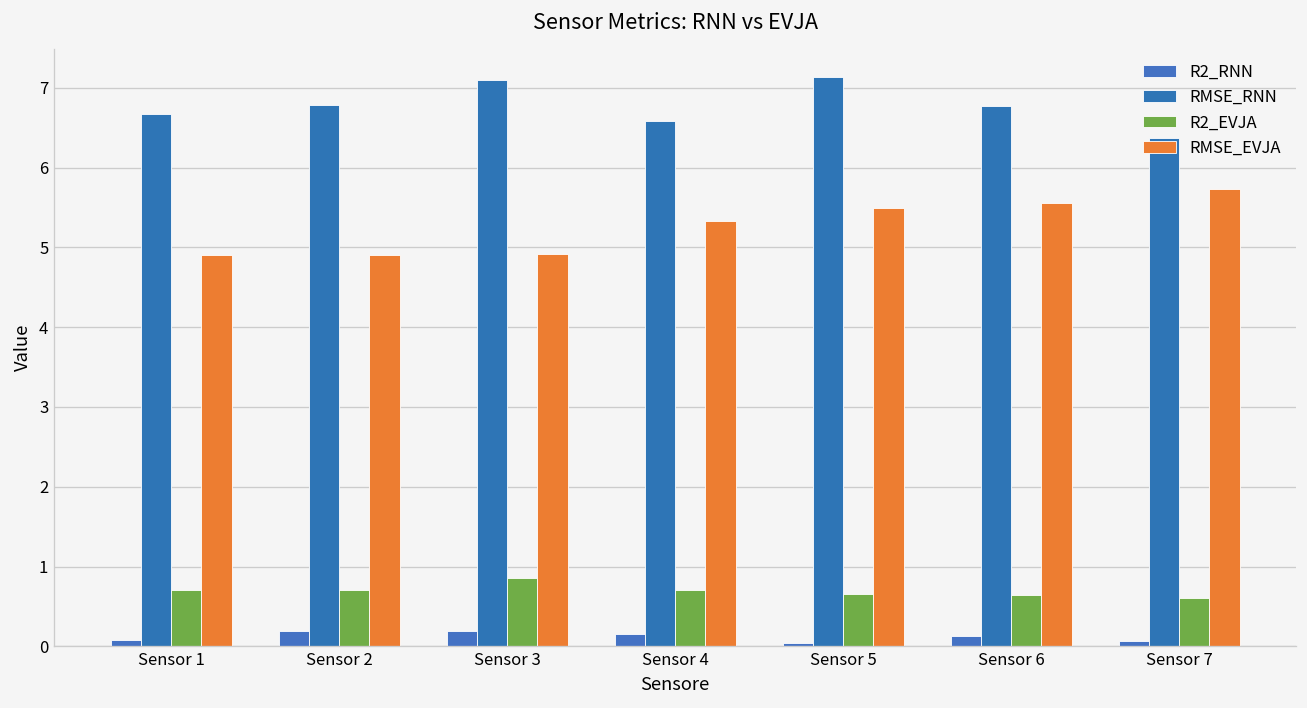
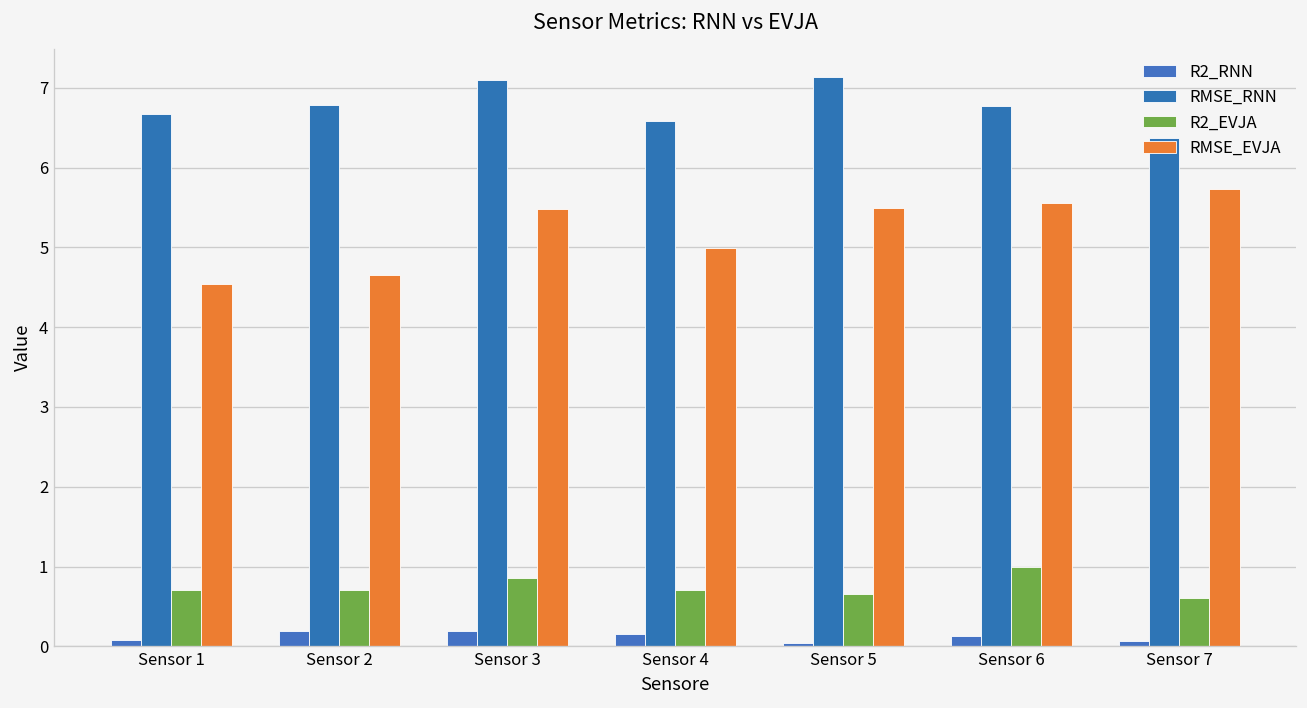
  {
    "R2_EVJA": {
      "Sensor 1": 0.7,
      "Sensor 2": 0.7,
      "Sensor 3": 0.9,
      "Sensor 4": 0.7,
      "Sensor 5": 0.7,
-     "Sensor 6": 0.6,
+     "Sensor 6": 1.0,
      "Sensor 7": 0.6
    },
    "RMSE_EVJA": {
-     "Sensor 1": 4.9,
-     "Sensor 2": 4.9,
-     "Sensor 3": 4.9,
-     "Sensor 4": 5.3,
+     "Sensor 1": 4.5,
+     "Sensor 2": 4.7,
+     "Sensor 3": 5.5,
+     "Sensor 4": 5.0,
      "Sensor 5": 5.5,
      "Sensor 6": 5.6,
      "Sensor 7": 5.7
    }
  }
